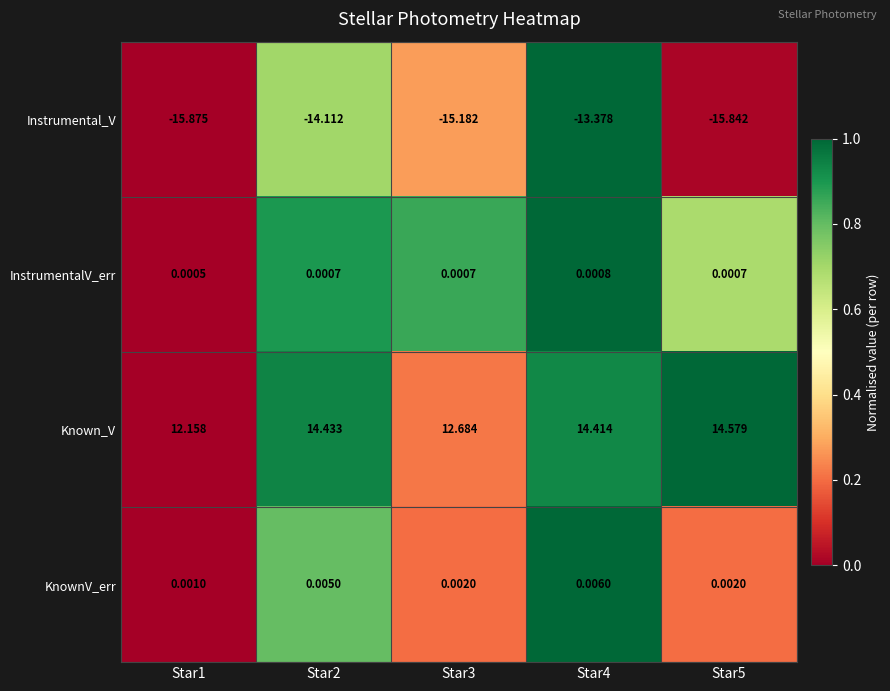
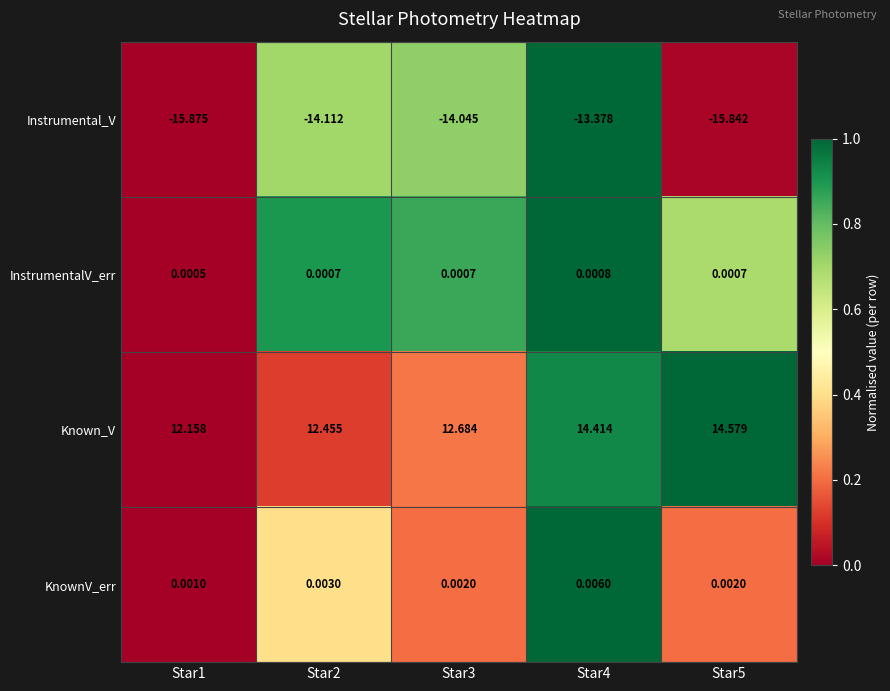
  {
    "Instrumental_V": {
      "Star1": -15.875,
      "Star2": -14.112,
-     "Star3": -15.182,
+     "Star3": -14.045,
      "Star4": -13.378,
      "Star5": -15.842
    },
    "InstrumentalV_err": {
      "Star1": 0.0005,
      "Star2": 0.0007,
      "Star3": 0.0007,
      "Star4": 0.0008,
      "Star5": 0.0007
    },
    "Known_V": {
      "Star1": 12.158,
-     "Star2": 14.433,
+     "Star2": 12.455,
      "Star3": 12.684,
      "Star4": 14.414,
      "Star5": 14.579
    },
    "KnownV_err": {
      "Star1": 0.0010,
-     "Star2": 0.0050,
+     "Star2": 0.0030,
      "Star3": 0.0020,
      "Star4": 0.0060,
      "Star5": 0.0020
    }
  }
